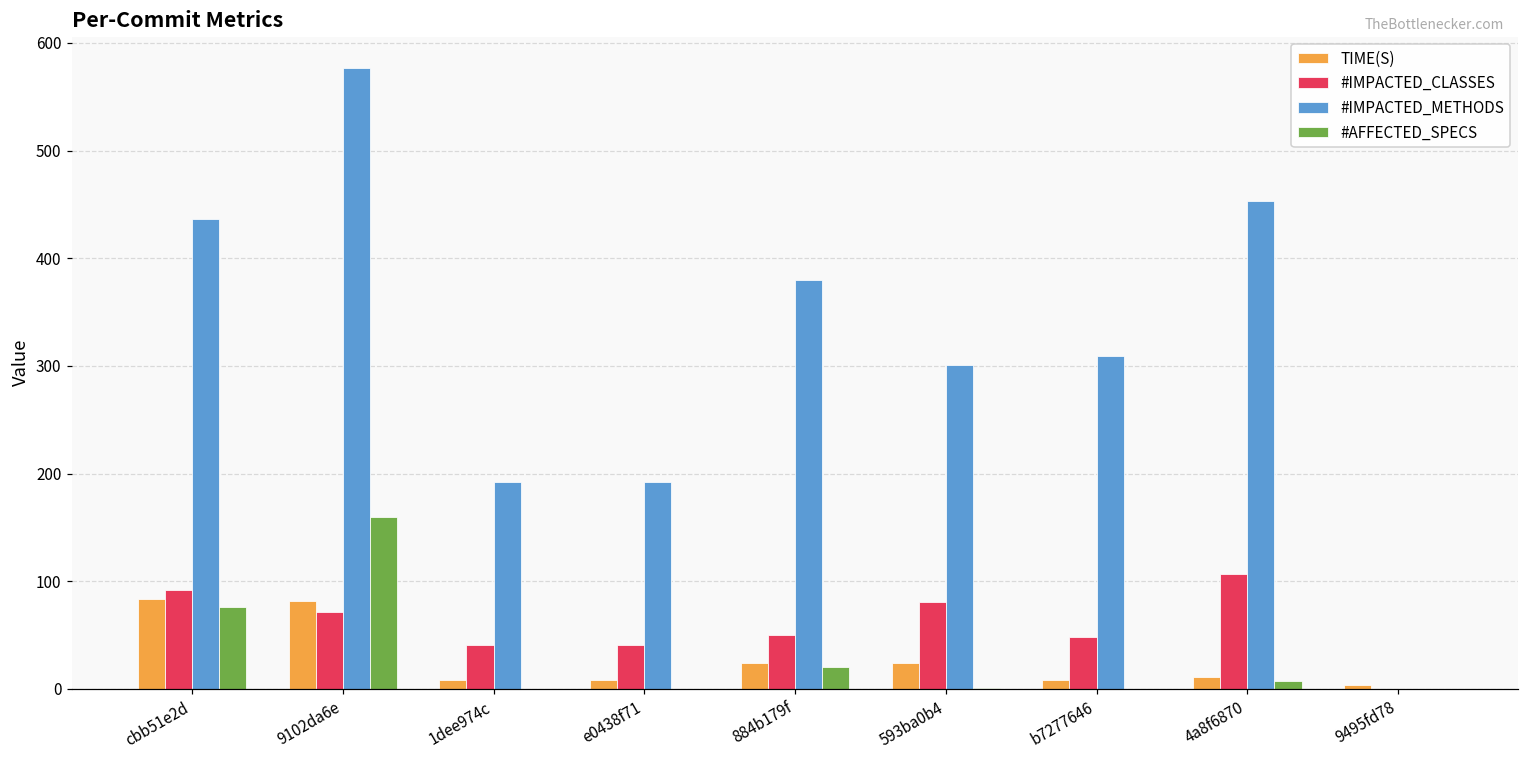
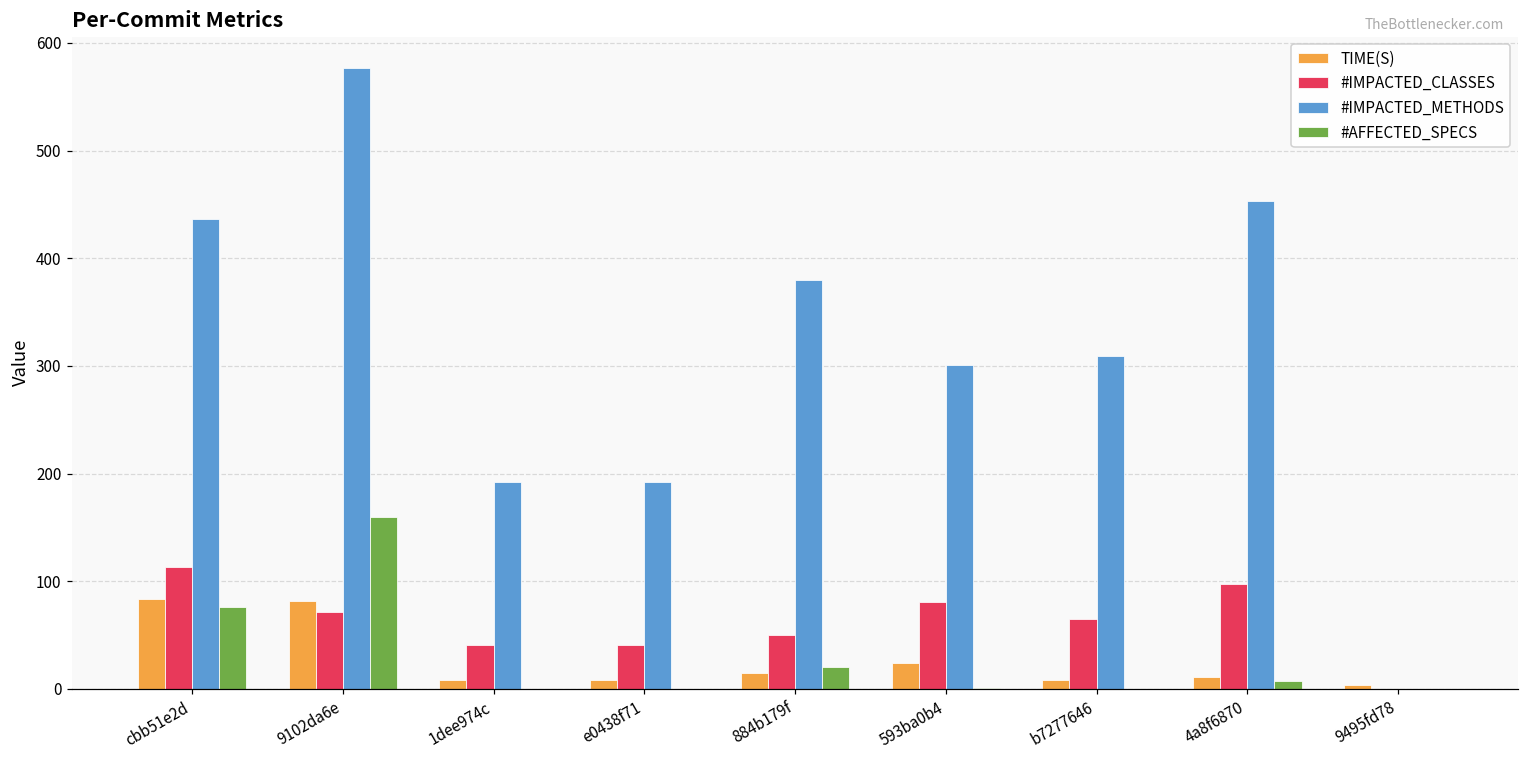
  {
    "TIME(S)": {
      "cbb51e2d": 80,
      "9102da6e": 80,
      "1dee974c": 10,
      "e0438f71": 10,
-     "884b179f": 20,
+     "884b179f": 10,
      "593ba0b4": 20,
      "b7277646": 10,
      "4a8f6870": 10,
      "9495fd78": 0
    },
    "#IMPACTED_CLASSES": {
-     "cbb51e2d": 90,
+     "cbb51e2d": 110,
      "9102da6e": 70,
      "1dee974c": 40,
      "e0438f71": 40,
      "884b179f": 50,
      "593ba0b4": 80,
-     "b7277646": 50,
-     "4a8f6870": 110,
+     "b7277646": 70,
+     "4a8f6870": 100,
      "9495fd78": 0
    },
    "#IMPACTED_METHODS": {
      "cbb51e2d": 440,
      "9102da6e": 580,
      "1dee974c": 190,
      "e0438f71": 190,
      "884b179f": 380,
      "593ba0b4": 300,
      "b7277646": 310,
      "4a8f6870": 450,
      "9495fd78": 0
    },
    "#AFFECTED_SPECS": {
      "cbb51e2d": 80,
      "9102da6e": 160,
      "1dee974c": 0,
      "e0438f71": 0,
      "884b179f": 20,
      "b7277646": 0,
      "4a8f6870": 10,
      "9495fd78": 0
    }
  }
